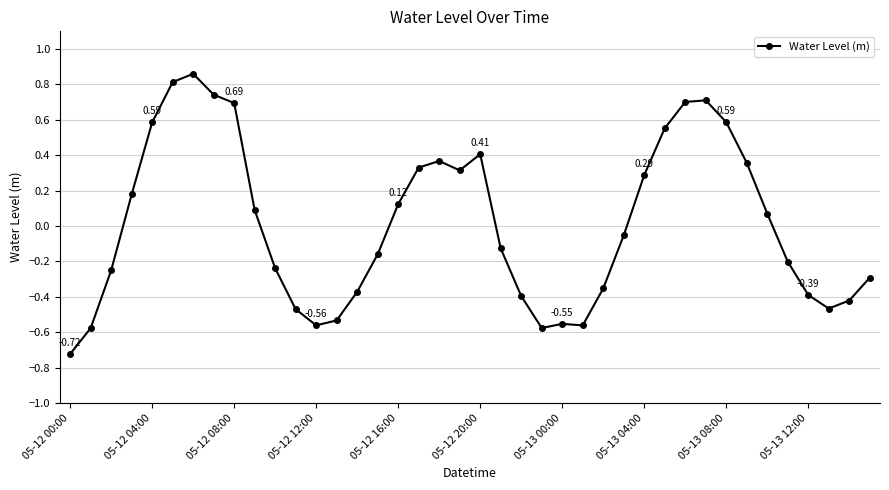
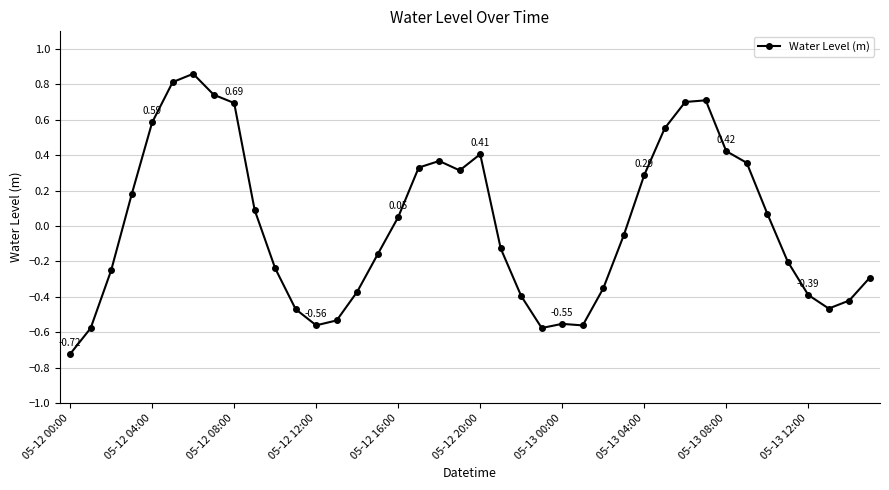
  {
    "05-12 00:00": -0.72,
    "05-12 04:00": 0.59,
    "05-12 08:00": 0.69,
    "05-12 12:00": -0.56,
-   "05-12 16:00": 0.12,
+   "05-12 16:00": 0.05,
    "05-12 20:00": 0.41,
    "05-13 00:00": -0.55,
    "05-13 04:00": 0.29,
-   "05-13 08:00": 0.59,
+   "05-13 08:00": 0.42,
    "05-13 12:00": -0.39
  }
